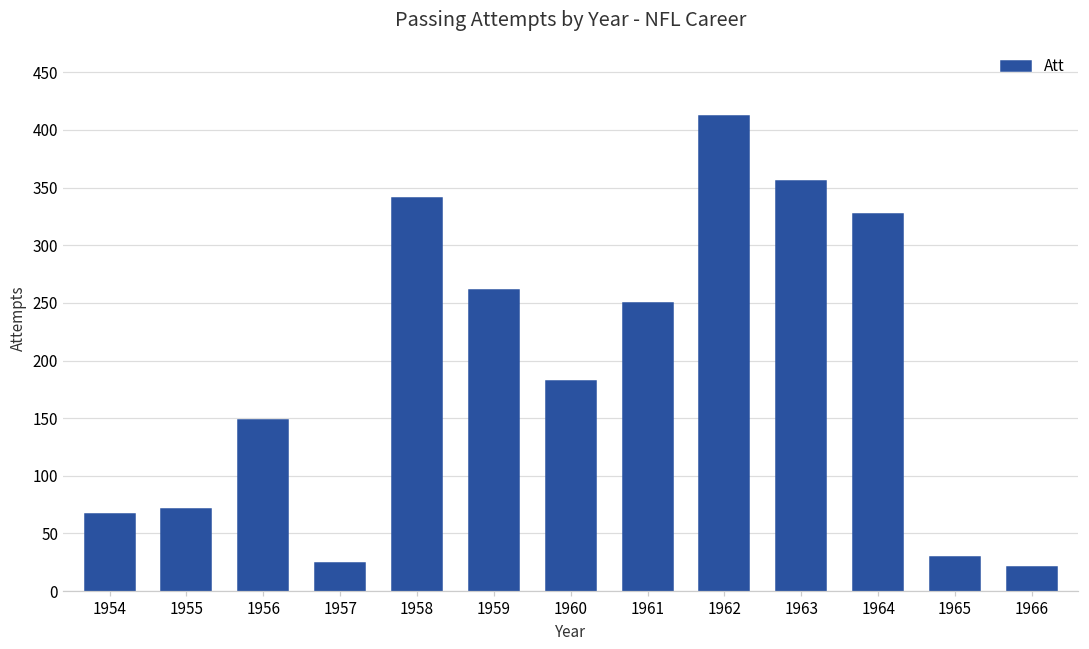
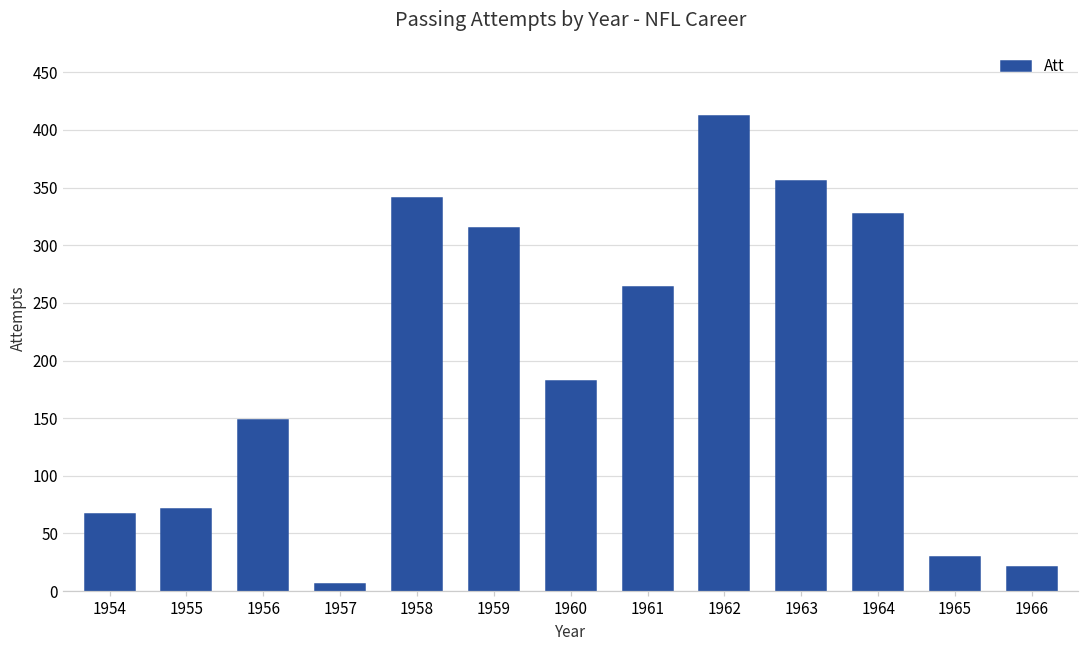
  {
    "1954": 67,
    "1955": 71,
    "1956": 148,
-   "1957": 24,
+   "1957": 6,
    "1958": 341,
-   "1959": 261,
+   "1959": 315,
    "1960": 182,
-   "1961": 250,
+   "1961": 264,
    "1962": 412,
    "1963": 356,
    "1964": 327,
    "1965": 30,
    "1966": 21
  }
